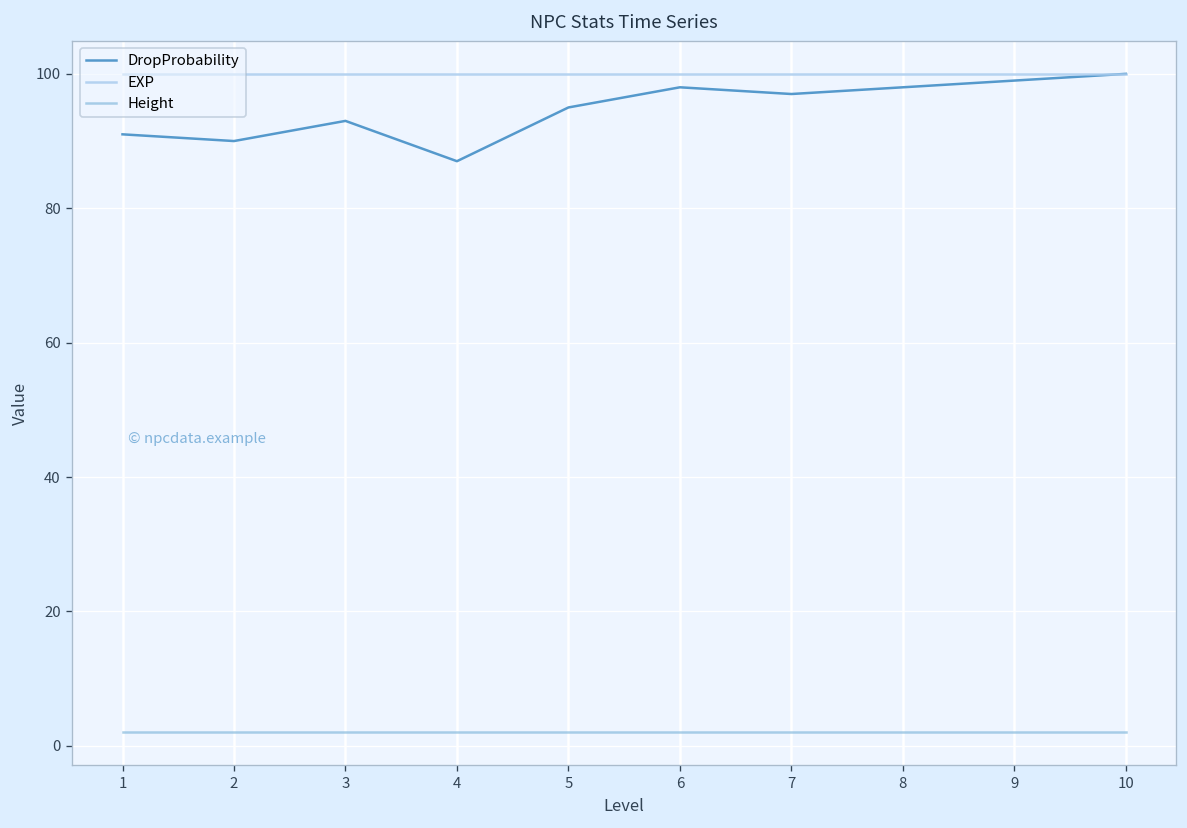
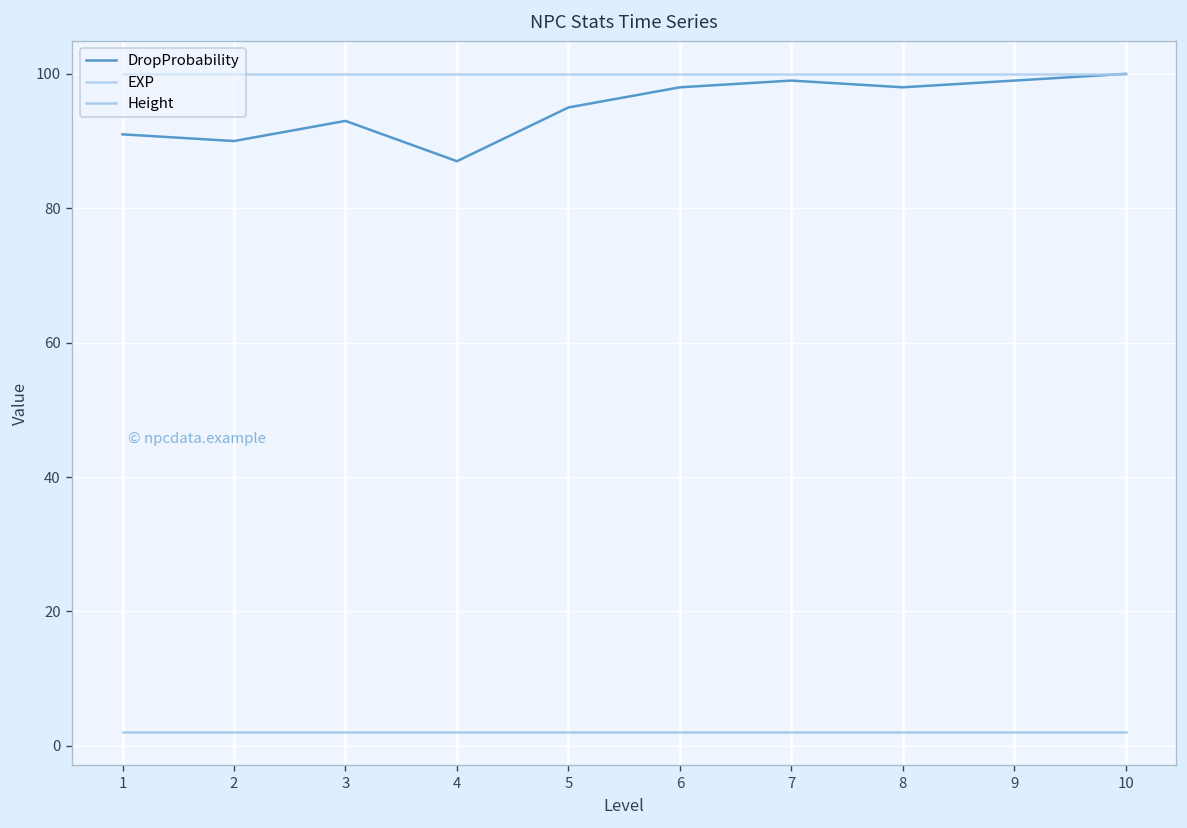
  {
    "DropProbability": {
      "1": 91,
      "2": 90,
      "3": 93,
      "4": 87,
      "5": 95,
      "6": 98,
-     "7": 97,
+     "7": 99,
      "8": 98,
      "9": 99
    }
  }
